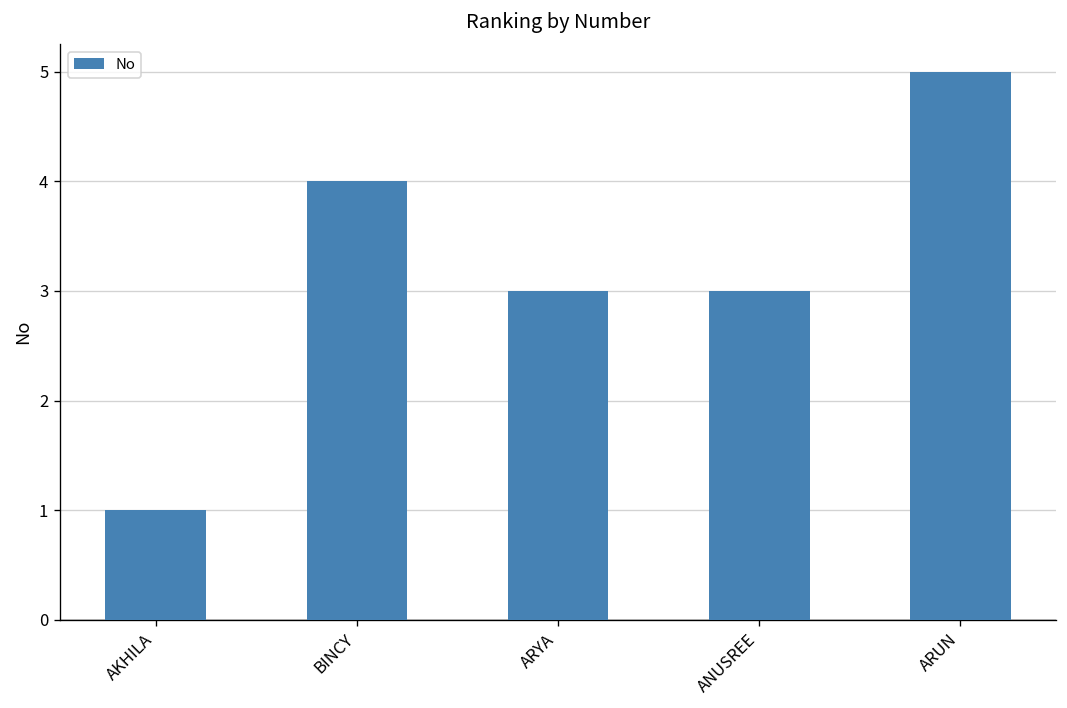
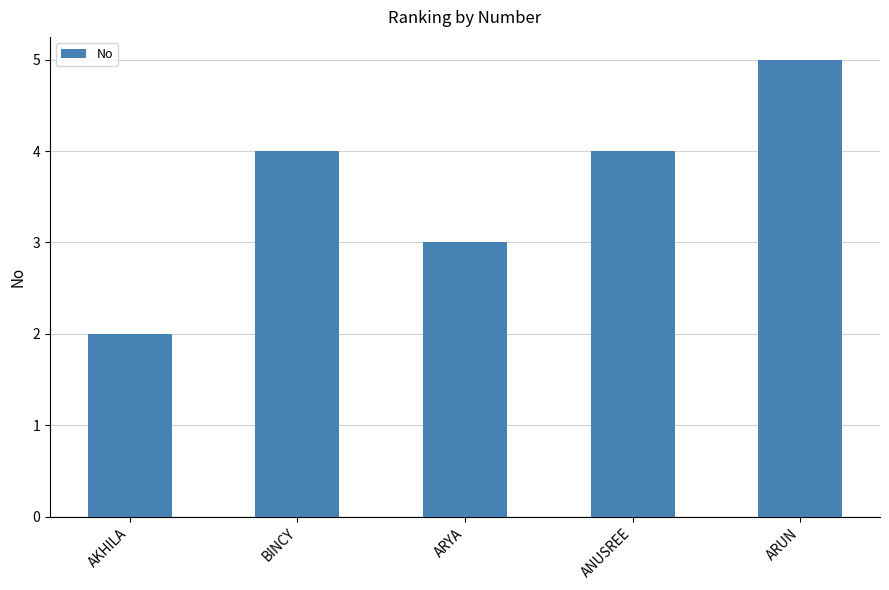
  {
-   "AKHILA": 1,
+   "AKHILA": 2,
    "BINCY": 4,
    "ARYA": 3,
-   "ANUSREE": 3,
+   "ANUSREE": 4,
    "ARUN": 5
  }
